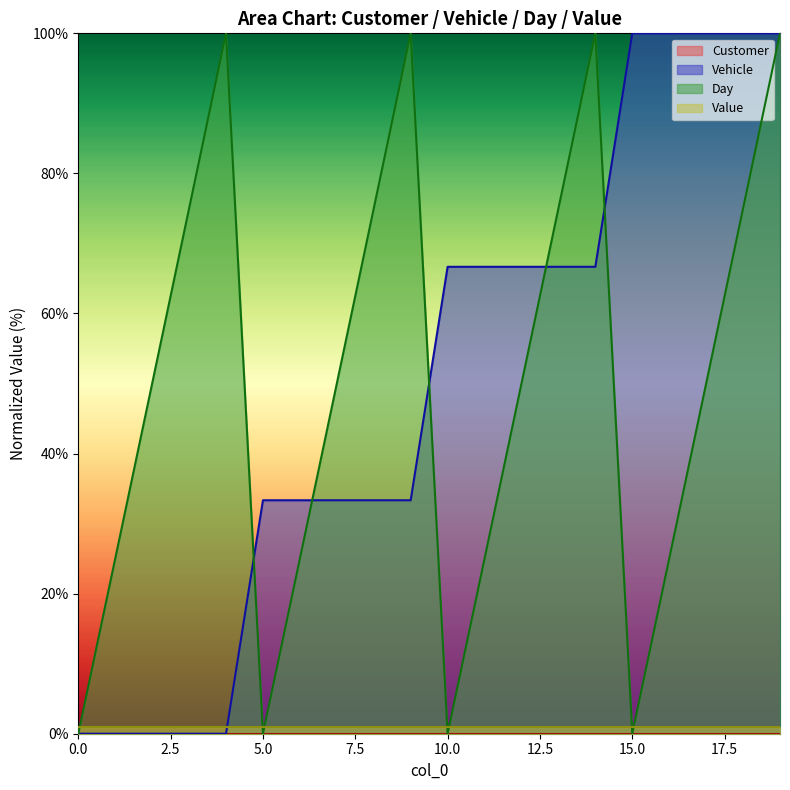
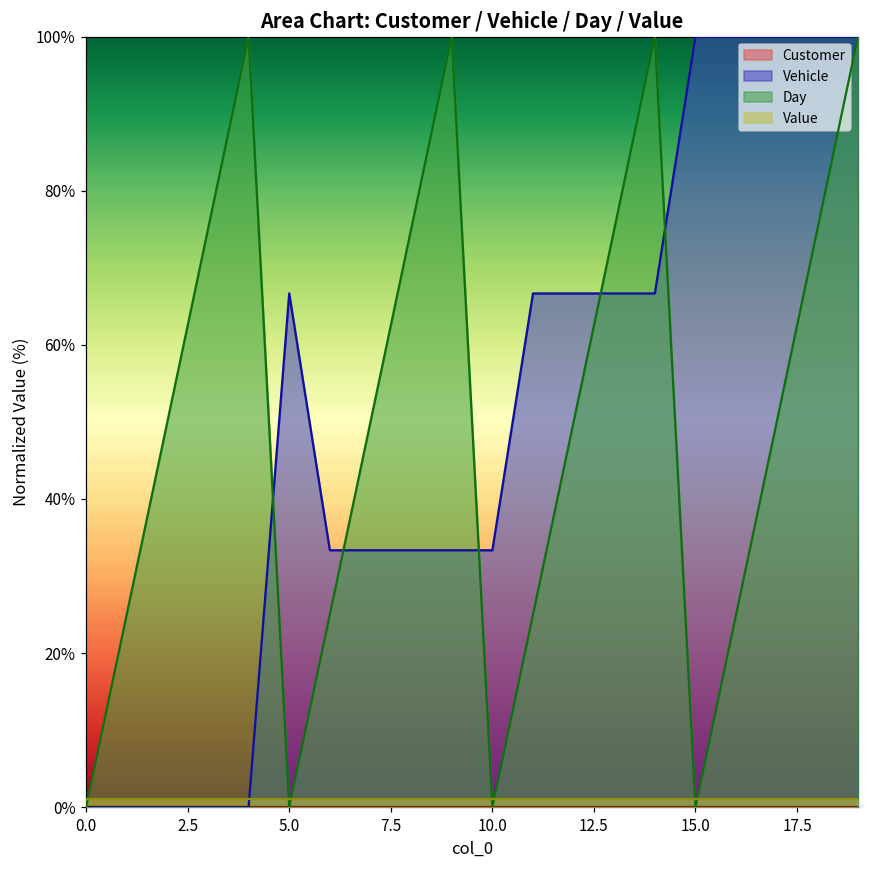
  {
    "Vehicle": {
-     "5.0": "33%",
-     "10.0": "67%",
+     "5.0": "67%",
+     "10.0": "33%",
      "15.0": "100%"
    },
    "Value": {
      "0.0": "1%",
      "5.0": "1%",
      "10.0": "1%",
      "15.0": "1%"
    }
  }
